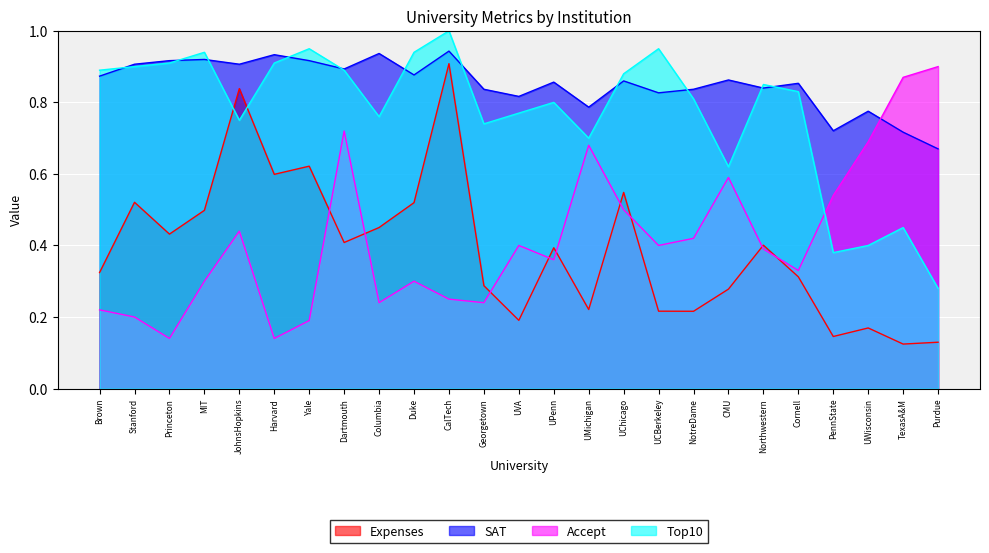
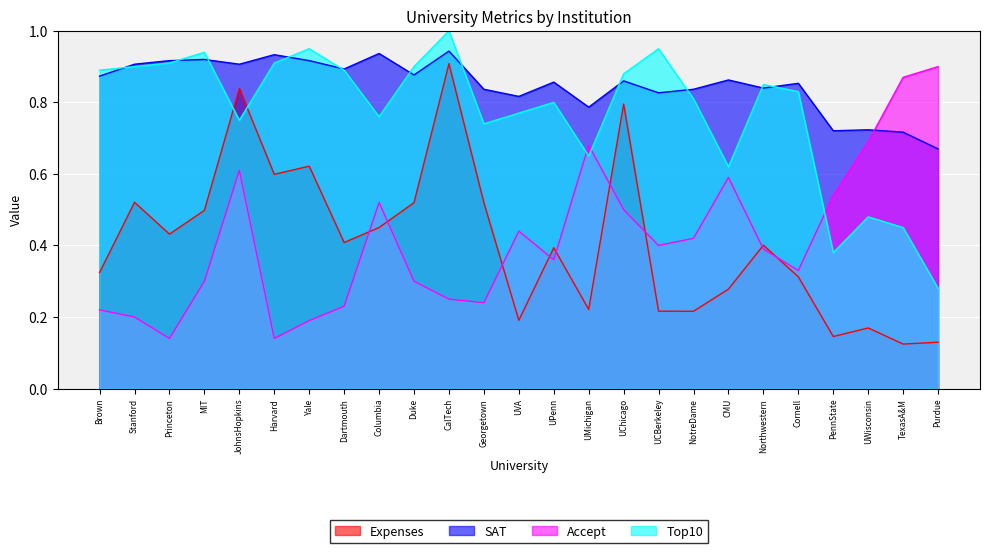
  {
    "Expenses": {
      "Brown": 0.32,
      "Stanford": 0.52,
      "Princeton": 0.43,
      "MIT": 0.50,
      "JohnsHopkins": 0.84,
      "Harvard": 0.60,
      "Yale": 0.62,
      "Dartmouth": 0.41,
      "Columbia": 0.45,
      "Duke": 0.52,
      "CalTech": 0.91,
-     "Georgetown": 0.29,
+     "Georgetown": 0.52,
      "UVA": 0.19,
      "UPenn": 0.39,
      "UMichigan": 0.22,
-     "UChicago": 0.55,
+     "UChicago": 0.80,
      "UCBerkeley": 0.22,
      "NotreDame": 0.22,
      "CMU": 0.28,
      "Northwestern": 0.40,
      "Cornell": 0.31,
      "PennState": 0.15,
      "UWisconsin": 0.17,
      "TexasA&M": 0.12,
      "Purdue": 0.13
    },
    "SAT": {
      "Brown": 0.87,
      "MIT": 0.92,
      "JohnsHopkins": 0.91,
      "Harvard": 0.93,
      "Yale": 0.92,
      "Columbia": 0.94,
      "Duke": 0.88,
      "CalTech": 0.94,
      "Georgetown": 0.84,
      "UVA": 0.82,
      "UPenn": 0.86,
      "UMichigan": 0.79,
      "UChicago": 0.86,
      "UCBerkeley": 0.83,
      "NotreDame": 0.84,
      "CMU": 0.86,
      "Northwestern": 0.84,
      "Cornell": 0.85,
      "PennState": 0.72,
-     "UWisconsin": 0.78,
+     "UWisconsin": 0.72,
      "TexasA&M": 0.72,
      "Purdue": 0.67
    },
    "Accept": {
      "Brown": 0.22,
      "Stanford": 0.20,
      "Princeton": 0.14,
      "MIT": 0.30,
-     "JohnsHopkins": 0.44,
+     "JohnsHopkins": 0.61,
      "Harvard": 0.14,
      "Yale": 0.19,
-     "Dartmouth": 0.72,
-     "Columbia": 0.24,
+     "Dartmouth": 0.23,
+     "Columbia": 0.52,
      "Duke": 0.30,
      "CalTech": 0.25,
      "Georgetown": 0.24,
-     "UVA": 0.40,
+     "UVA": 0.44,
      "UPenn": 0.36,
      "UMichigan": 0.68,
      "UChicago": 0.50,
      "UCBerkeley": 0.40,
      "NotreDame": 0.42,
      "CMU": 0.59,
      "Northwestern": 0.39,
      "Cornell": 0.33,
      "PennState": 0.54,
      "UWisconsin": 0.69,
      "TexasA&M": 0.87,
      "Purdue": 0.90
    },
    "Top10": {
      "Brown": 0.89,
      "MIT": 0.94,
      "JohnsHopkins": 0.75,
      "Harvard": 0.91,
      "Yale": 0.95,
      "Columbia": 0.76,
-     "Duke": 0.94,
+     "Duke": 0.90,
      "CalTech": 1.00,
      "Georgetown": 0.74,
      "UVA": 0.77,
      "UPenn": 0.80,
-     "UMichigan": 0.70,
+     "UMichigan": 0.65,
      "UChicago": 0.88,
      "UCBerkeley": 0.95,
      "NotreDame": 0.81,
      "CMU": 0.62,
      "Northwestern": 0.85,
      "Cornell": 0.83,
      "PennState": 0.38,
-     "UWisconsin": 0.40,
+     "UWisconsin": 0.48,
      "TexasA&M": 0.45,
      "Purdue": 0.28
    }
  }
